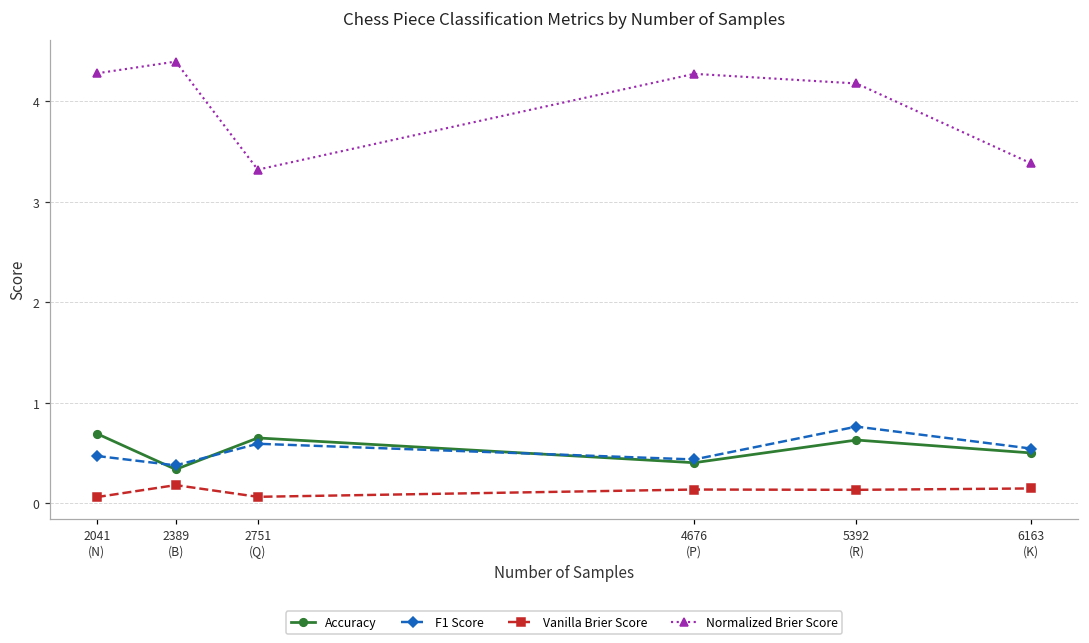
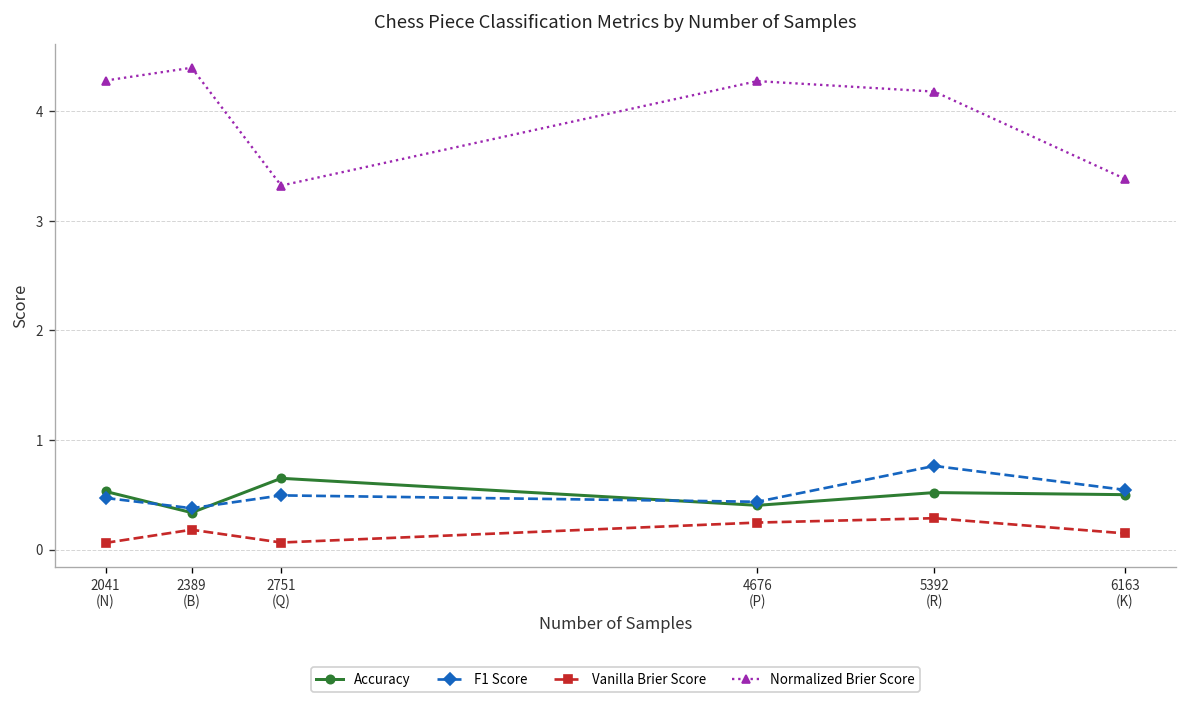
  {
    "Accuracy": {
-     "2041 (N)": 0.7,
+     "2041 (N)": 0.5,
      "2389 (B)": 0.3,
      "2751 (Q)": 0.7,
      "4676 (P)": 0.4,
-     "5392 (R)": 0.6,
+     "5392 (R)": 0.5,
      "6163 (K)": 0.5
    },
    "F1 Score": {
      "2041 (N)": 0.5,
      "2389 (B)": 0.4,
-     "2751 (Q)": 0.6,
+     "2751 (Q)": 0.5,
      "4676 (P)": 0.4,
      "5392 (R)": 0.8,
      "6163 (K)": 0.5
    },
    "Vanilla Brier Score": {
      "2041 (N)": 0.1,
      "2389 (B)": 0.2,
      "2751 (Q)": 0.1,
-     "4676 (P)": 0.1,
-     "5392 (R)": 0.1,
+     "4676 (P)": 0.2,
+     "5392 (R)": 0.3,
      "6163 (K)": 0.1
    },
    "Normalized Brier Score": {
      "2041 (N)": 4.3,
      "2389 (B)": 4.4,
      "2751 (Q)": 3.3,
      "4676 (P)": 4.3,
      "5392 (R)": 4.2,
      "6163 (K)": 3.4
    }
  }
